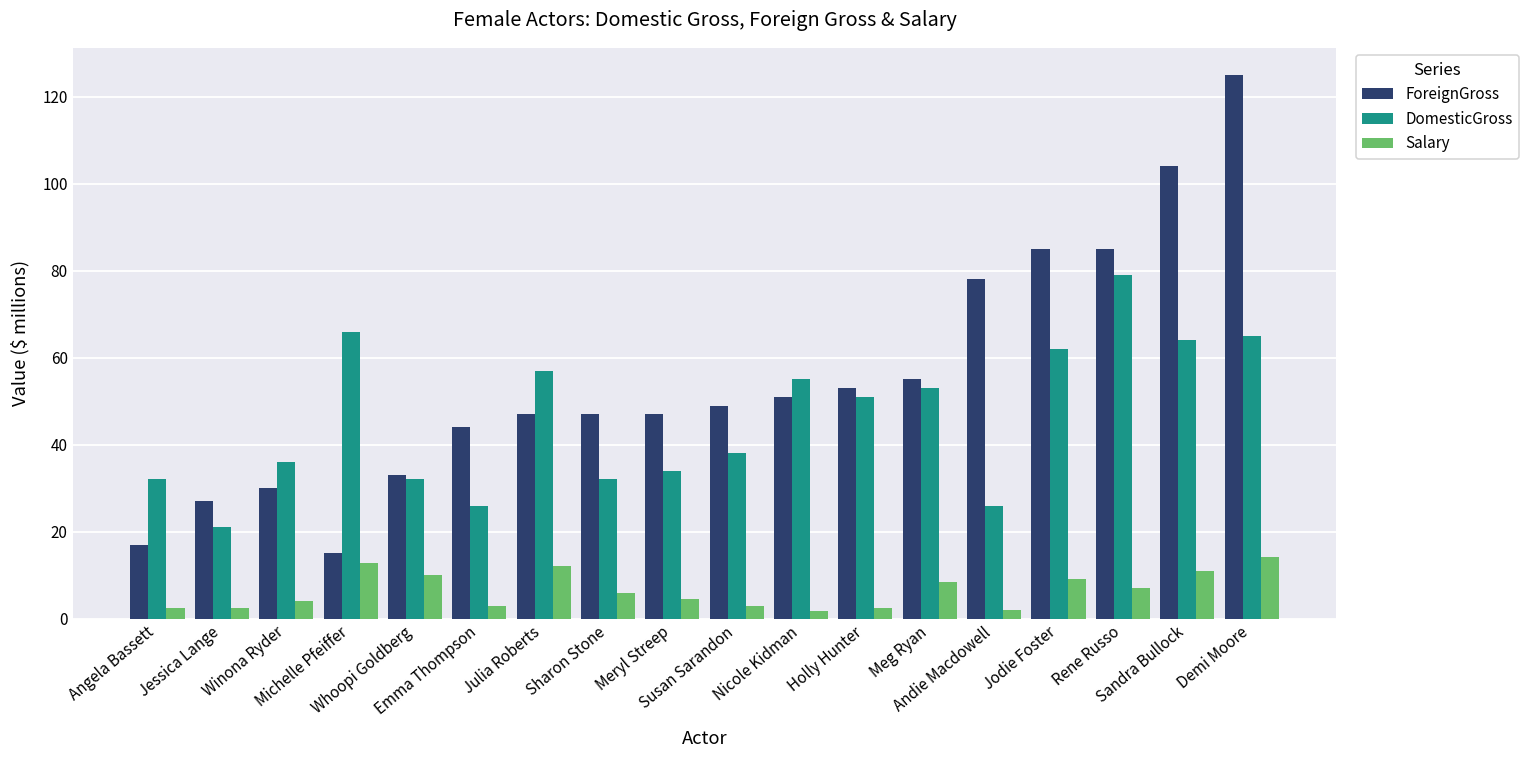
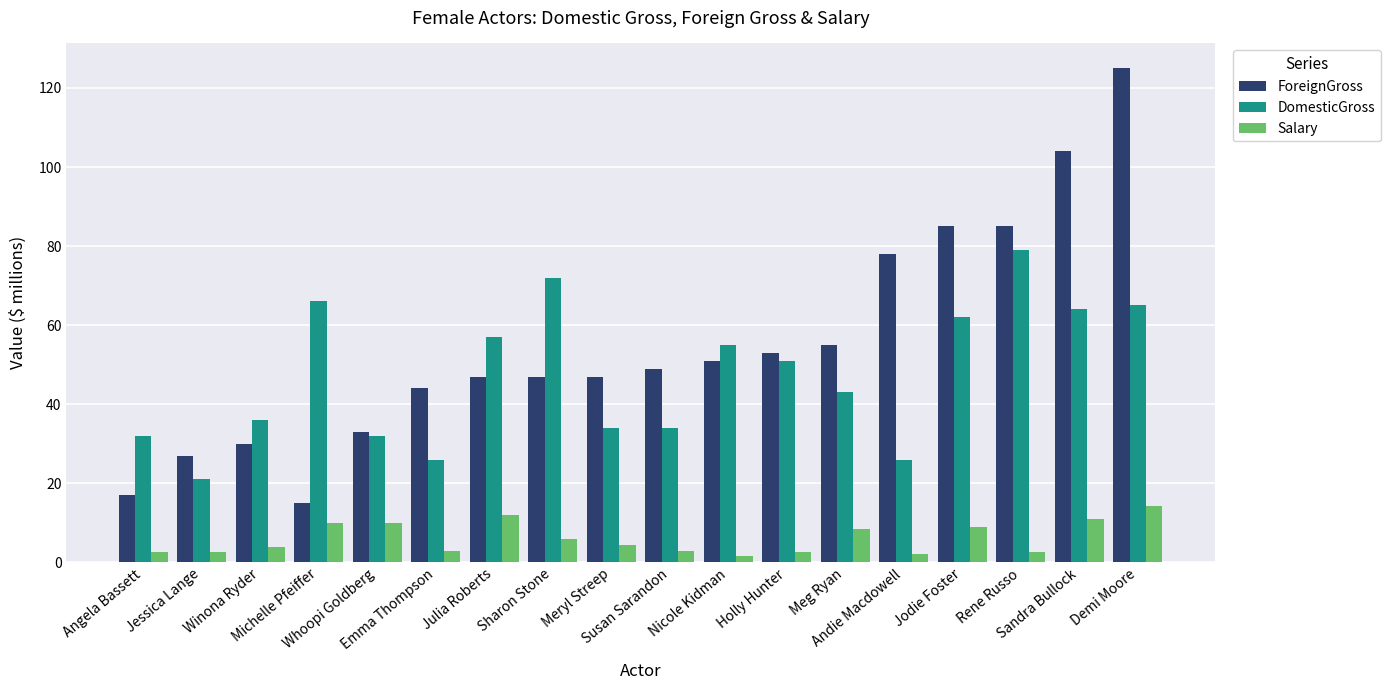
  {
    "ForeignGross": {
      "Angela Bassett": 17,
      "Jessica Lange": 27,
      "Winona Ryder": 30,
      "Michelle Pfeiffer": 15,
      "Whoopi Goldberg": 33,
      "Emma Thompson": 44,
      "Julia Roberts": 47,
      "Sharon Stone": 47,
      "Meryl Streep": 47,
      "Susan Sarandon": 49,
      "Nicole Kidman": 51,
      "Holly Hunter": 53,
      "Meg Ryan": 55,
      "Andie Macdowell": 78,
      "Jodie Foster": 85,
      "Rene Russo": 85,
      "Sandra Bullock": 104,
      "Demi Moore": 125
    },
    "DomesticGross": {
      "Angela Bassett": 32,
      "Jessica Lange": 21,
      "Winona Ryder": 36,
      "Michelle Pfeiffer": 66,
      "Whoopi Goldberg": 32,
      "Emma Thompson": 26,
      "Julia Roberts": 57,
-     "Sharon Stone": 32,
+     "Sharon Stone": 72,
      "Meryl Streep": 34,
-     "Susan Sarandon": 38,
+     "Susan Sarandon": 34,
      "Nicole Kidman": 55,
      "Holly Hunter": 51,
-     "Meg Ryan": 53,
+     "Meg Ryan": 43,
      "Andie Macdowell": 26,
      "Jodie Foster": 62,
      "Rene Russo": 79,
      "Sandra Bullock": 64,
      "Demi Moore": 65
    },
    "Salary": {
      "Angela Bassett": 3,
      "Jessica Lange": 3,
      "Winona Ryder": 4,
-     "Michelle Pfeiffer": 13,
+     "Michelle Pfeiffer": 10,
      "Whoopi Goldberg": 10,
      "Emma Thompson": 3,
      "Julia Roberts": 12,
      "Sharon Stone": 6,
      "Meryl Streep": 5,
      "Susan Sarandon": 3,
      "Nicole Kidman": 2,
      "Holly Hunter": 3,
      "Meg Ryan": 9,
      "Andie Macdowell": 2,
      "Jodie Foster": 9,
-     "Rene Russo": 7,
+     "Rene Russo": 3,
      "Sandra Bullock": 11,
      "Demi Moore": 14
    }
  }
